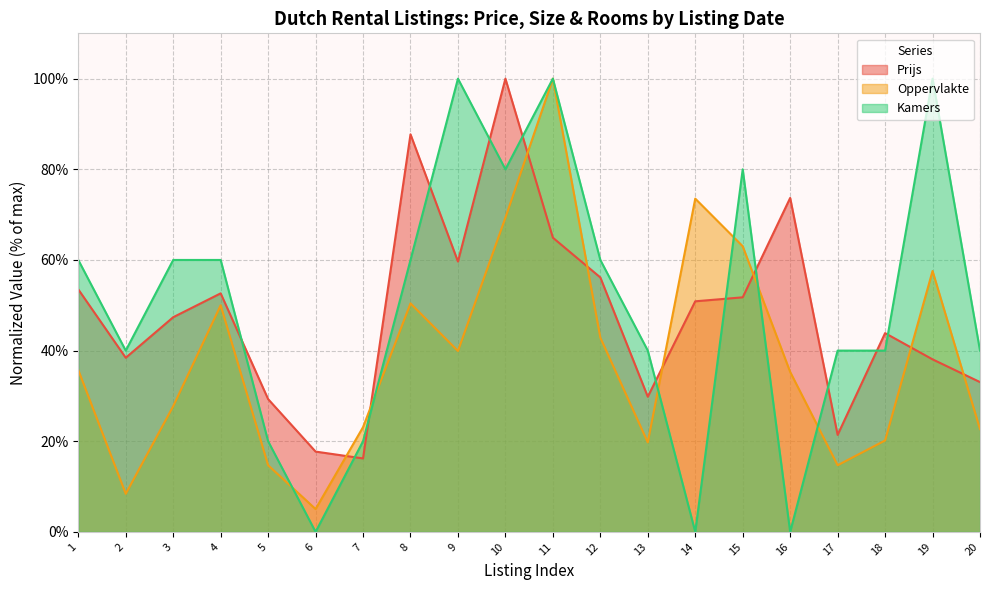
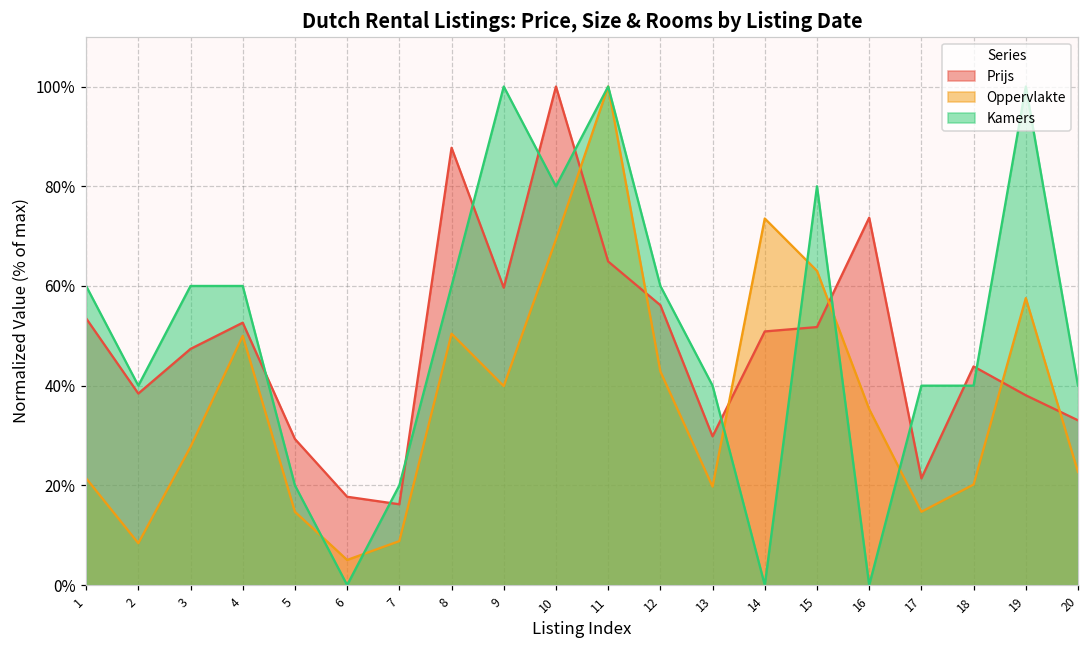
  {
    "Prijs": {
      "1": "54%",
      "2": "38%",
      "3": "47%",
      "4": "53%",
      "5": "29%",
      "6": "18%",
      "7": "16%",
      "8": "88%",
      "9": "60%",
      "10": "100%",
      "11": "65%",
      "12": "56%",
      "13": "30%",
      "14": "51%",
      "15": "52%",
      "16": "74%",
      "17": "21%",
      "18": "44%",
      "19": "38%",
      "20": "33%"
    },
    "Oppervlakte": {
-     "1": "36%",
+     "1": "21%",
      "2": "8%",
      "3": "28%",
      "4": "50%",
      "5": "15%",
      "6": "5%",
-     "7": "23%",
+     "7": "9%",
      "8": "50%",
      "9": "40%",
      "10": "69%",
      "12": "43%",
      "13": "20%",
      "14": "74%",
      "15": "63%",
      "16": "35%",
      "17": "15%",
      "18": "20%",
      "19": "58%",
      "20": "23%"
    },
    "Kamers": {
      "1": "60%",
      "2": "40%",
      "3": "60%",
      "4": "60%",
      "5": "20%",
      "6": "0%",
      "7": "20%",
      "8": "60%",
      "9": "100%",
      "10": "80%",
      "12": "60%",
      "13": "40%",
      "14": "0%",
      "15": "80%",
      "16": "0%",
      "17": "40%",
      "18": "40%",
      "20": "40%"
    }
  }
